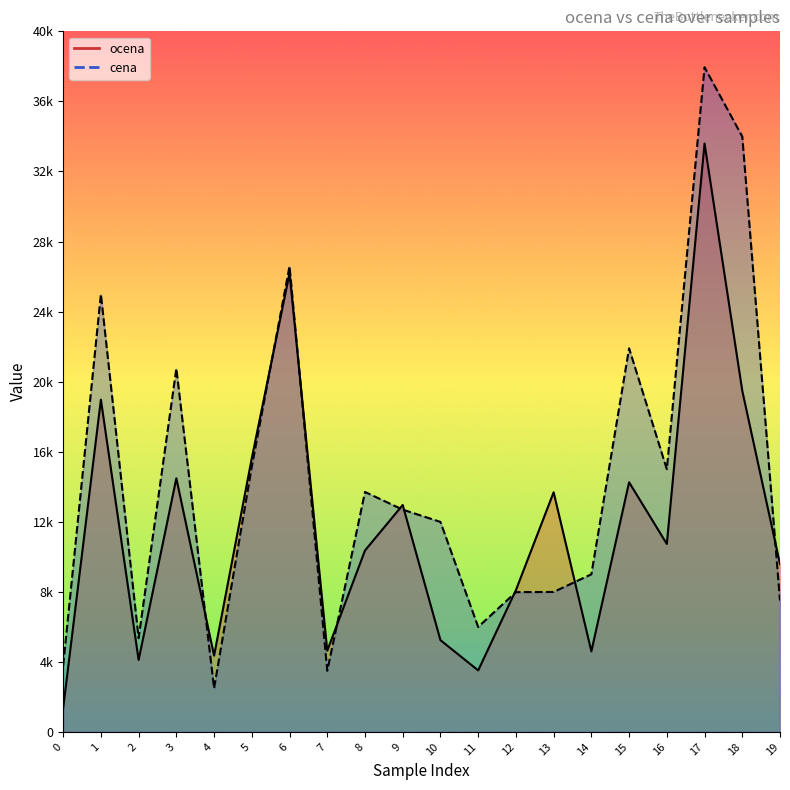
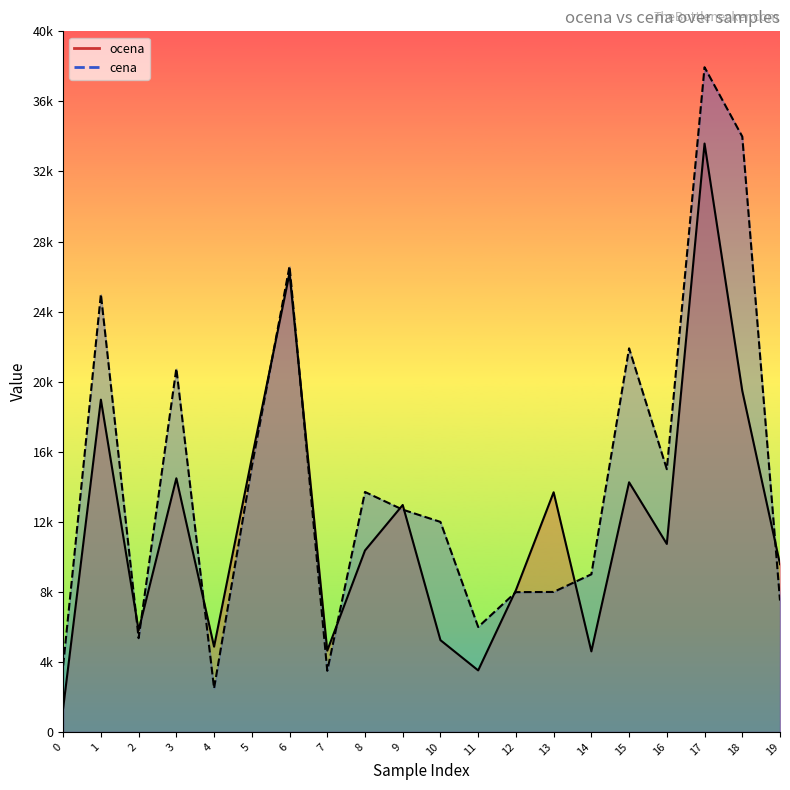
  {
    "ocena": {
      "0": 1400,
      "1": 19000,
-     "2": 4100,
+     "2": 5800,
      "3": 14500,
-     "4": 4400,
+     "4": 4900,
      "5": 15600,
      "6": 26200,
      "7": 4600,
      "8": 10400,
      "9": 13000,
      "10": 5200,
      "11": 3500,
      "13": 13700,
      "14": 4600,
      "15": 14300,
      "16": 10700,
      "17": 33600,
      "18": 19500,
      "19": 9600
    },
    "cena": {
      "0": 3800,
      "1": 25000,
      "2": 5400,
      "3": 20800,
      "4": 2500,
      "5": 15200,
      "6": 26600,
      "7": 3500,
      "8": 13700,
      "9": 12700,
      "10": 12000,
      "11": 6000,
      "13": 8000,
      "14": 9000,
      "15": 21900,
      "16": 15000,
      "17": 38000,
      "18": 34000,
      "19": 7500
    }
  }
